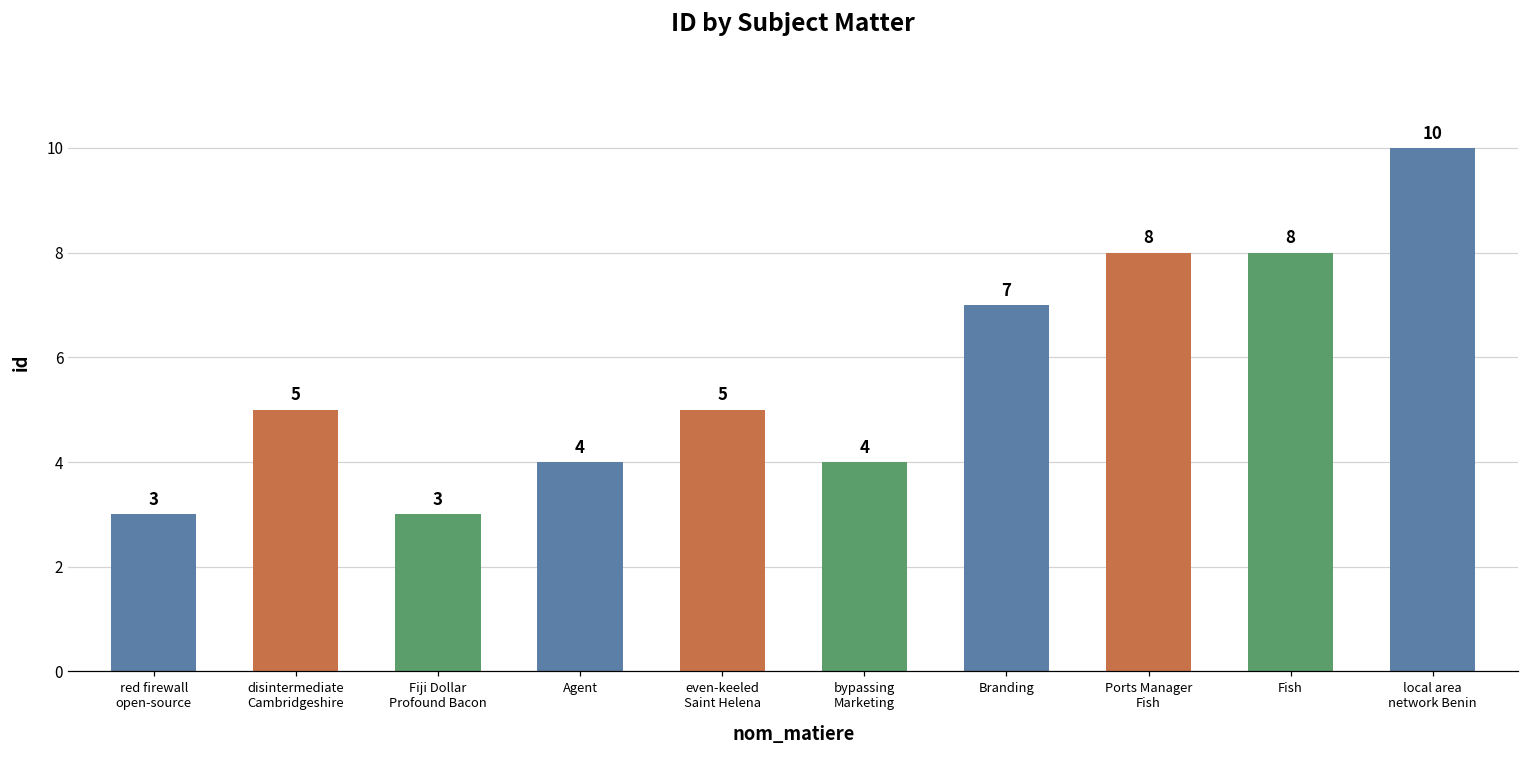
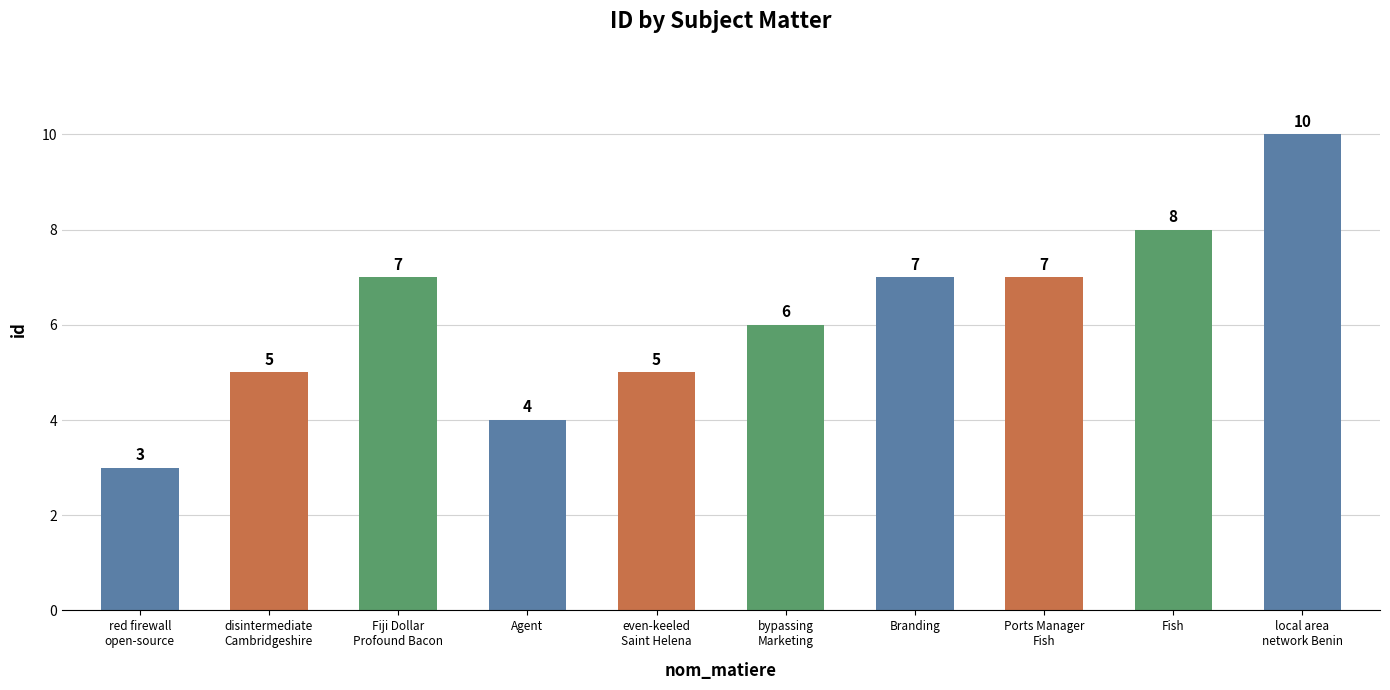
  {
    "red firewall open-source": 3,
    "disintermediate Cambridgeshire": 5,
-   "Fiji Dollar Profound Bacon": 3,
+   "Fiji Dollar Profound Bacon": 7,
    "Agent": 4,
    "even-keeled Saint Helena": 5,
-   "bypassing Marketing": 4,
+   "bypassing Marketing": 6,
    "Branding": 7,
-   "Ports Manager Fish": 8,
+   "Ports Manager Fish": 7,
    "Fish": 8,
    "local area network Benin": 10
  }
